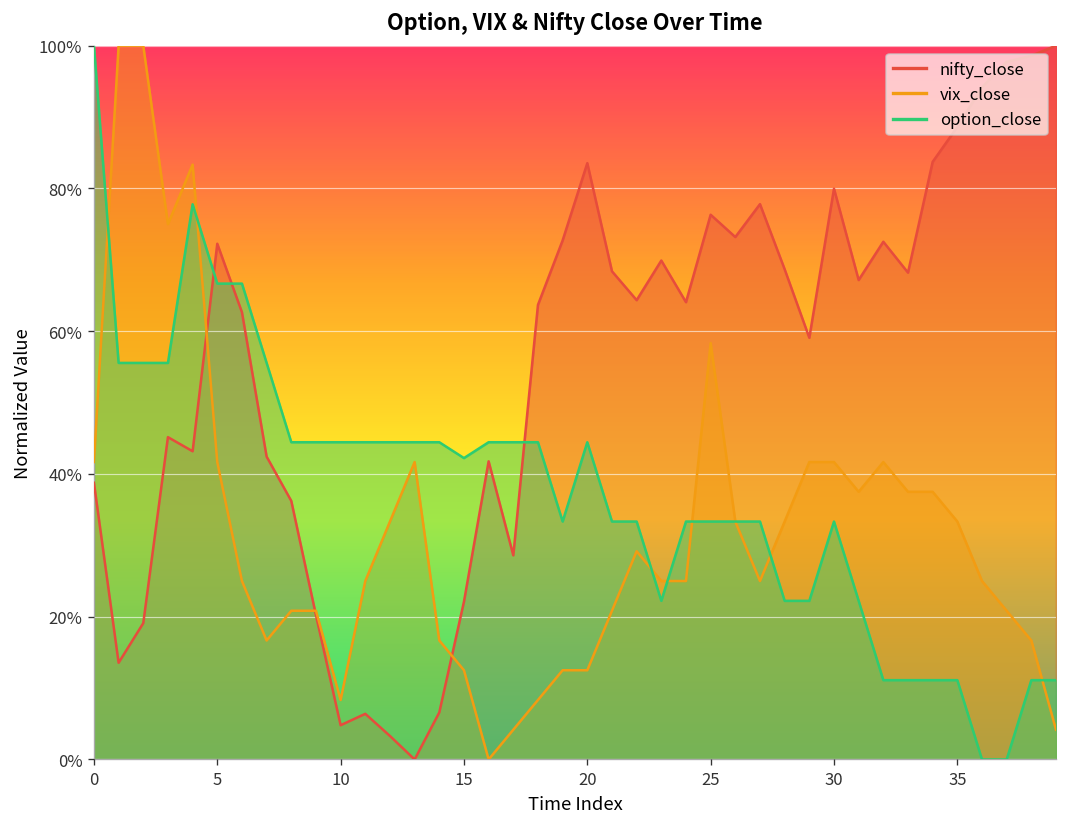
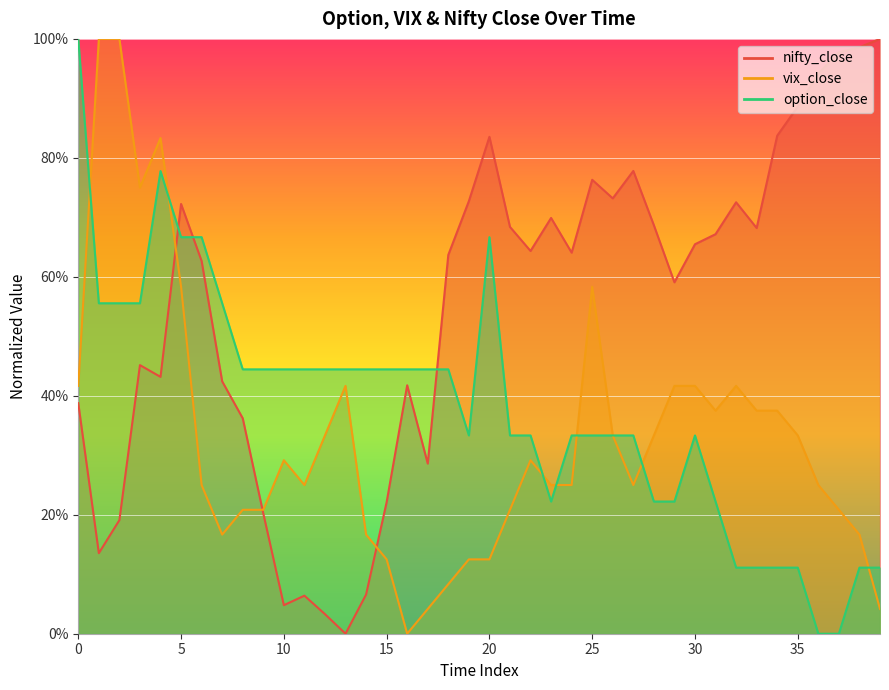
  {
    "nifty_close": {
      "0": "39%",
      "5": "72%",
      "10": "5%",
      "15": "22%",
      "20": "84%",
      "25": "76%",
-     "30": "80%"
+     "30": "65%"
    },
    "vix_close": {
      "0": "42%",
-     "5": "42%",
-     "10": "8%",
+     "5": "58%",
+     "10": "29%",
      "15": "13%",
      "20": "13%",
      "25": "58%",
      "30": "42%",
      "35": "33%"
    },
    "option_close": {
      "0": "100%",
      "5": "67%",
      "10": "44%",
-     "15": "42%",
-     "20": "44%",
+     "15": "44%",
+     "20": "67%",
      "25": "33%",
      "30": "33%",
      "35": "11%"
    }
  }
